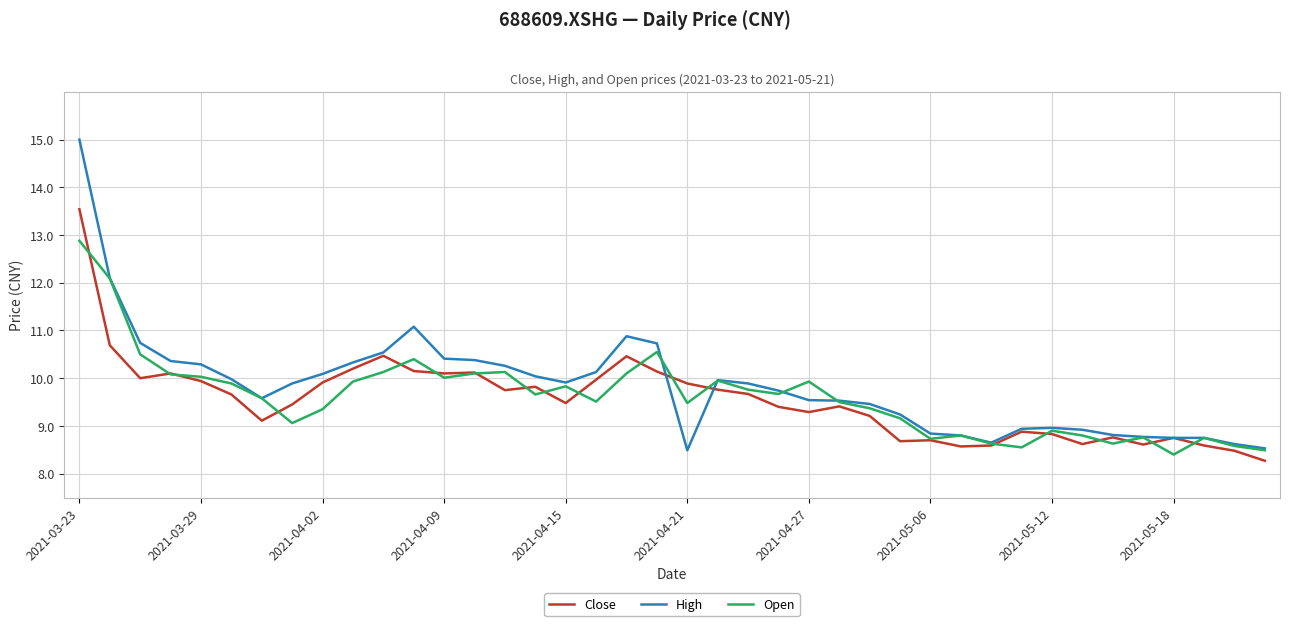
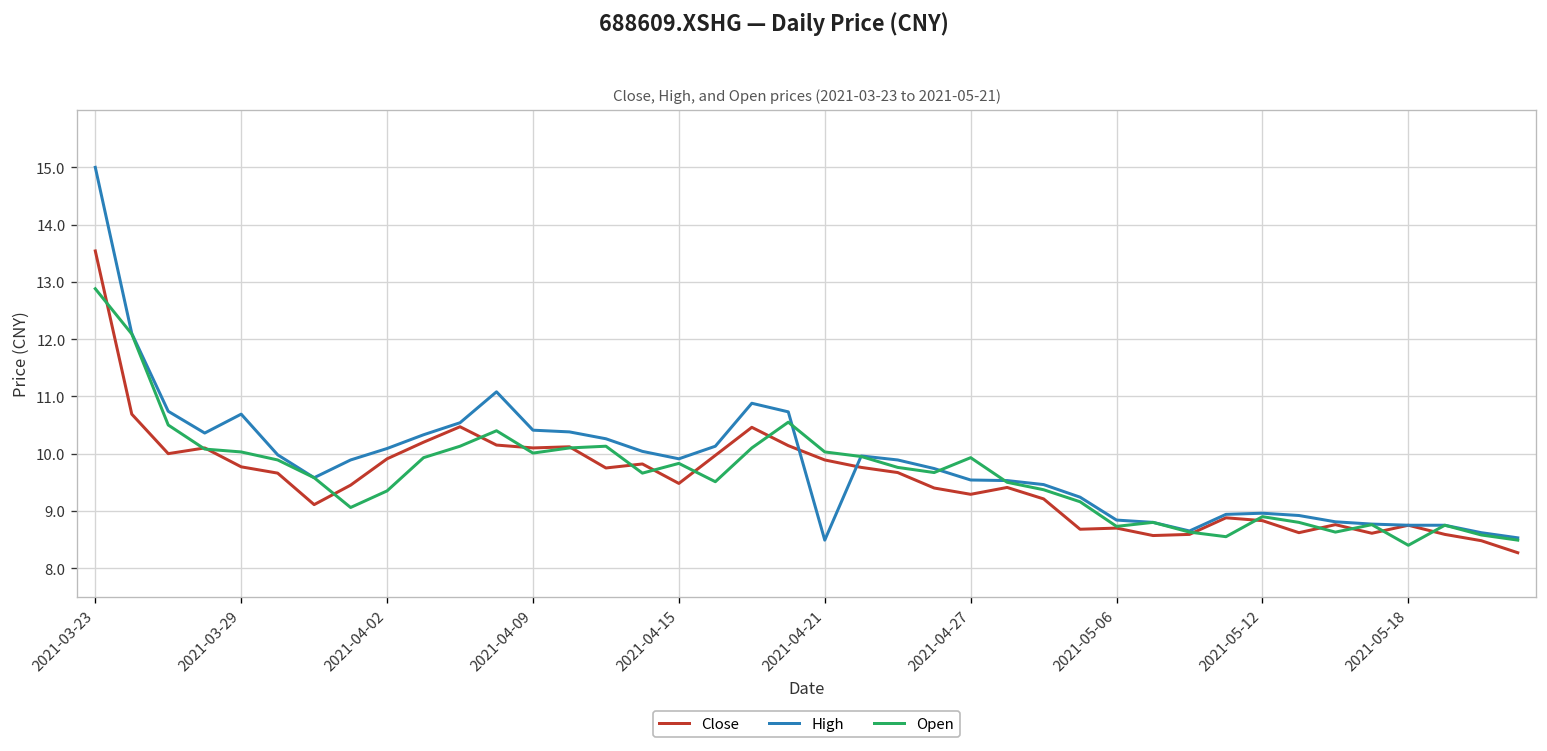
  {
    "Close": {
      "2021-03-23": 13.5,
-     "2021-03-29": 9.9,
+     "2021-03-29": 9.8,
      "2021-04-02": 9.9,
      "2021-04-09": 10.1,
      "2021-04-15": 9.5,
      "2021-04-21": 9.9,
      "2021-04-27": 9.3,
      "2021-05-12": 8.8
    },
    "High": {
      "2021-03-23": 15.0,
-     "2021-03-29": 10.3,
+     "2021-03-29": 10.7,
      "2021-04-02": 10.1,
      "2021-04-09": 10.4,
      "2021-04-15": 9.9,
      "2021-04-21": 8.5,
      "2021-04-27": 9.5,
      "2021-05-06": 8.8,
      "2021-05-12": 9.0
    },
    "Open": {
      "2021-03-23": 12.9,
      "2021-03-29": 10.0,
      "2021-04-02": 9.4,
      "2021-04-09": 10.0,
      "2021-04-15": 9.8,
-     "2021-04-21": 9.5,
+     "2021-04-21": 10.0,
      "2021-04-27": 9.9,
      "2021-05-12": 8.9,
      "2021-05-18": 8.4
    }
  }
